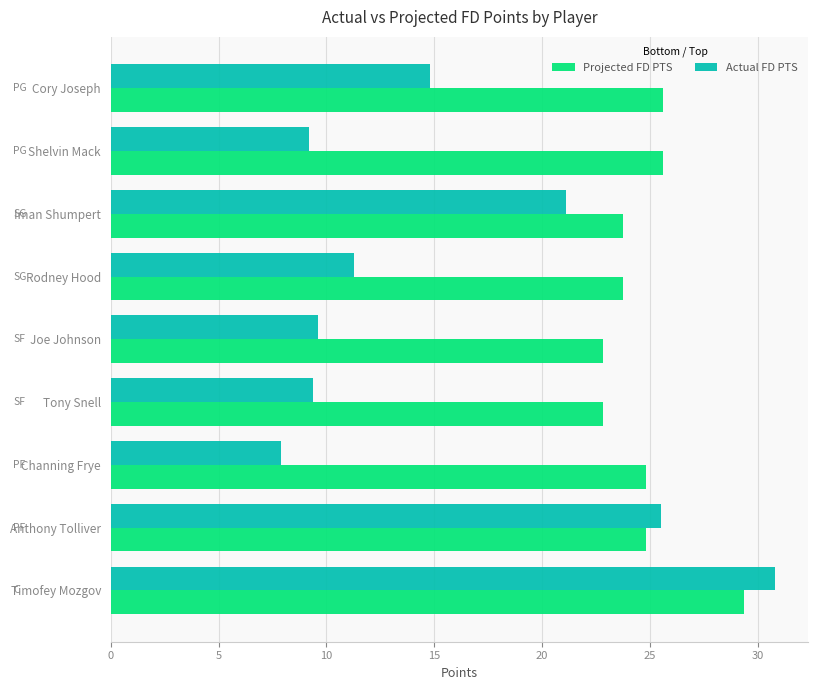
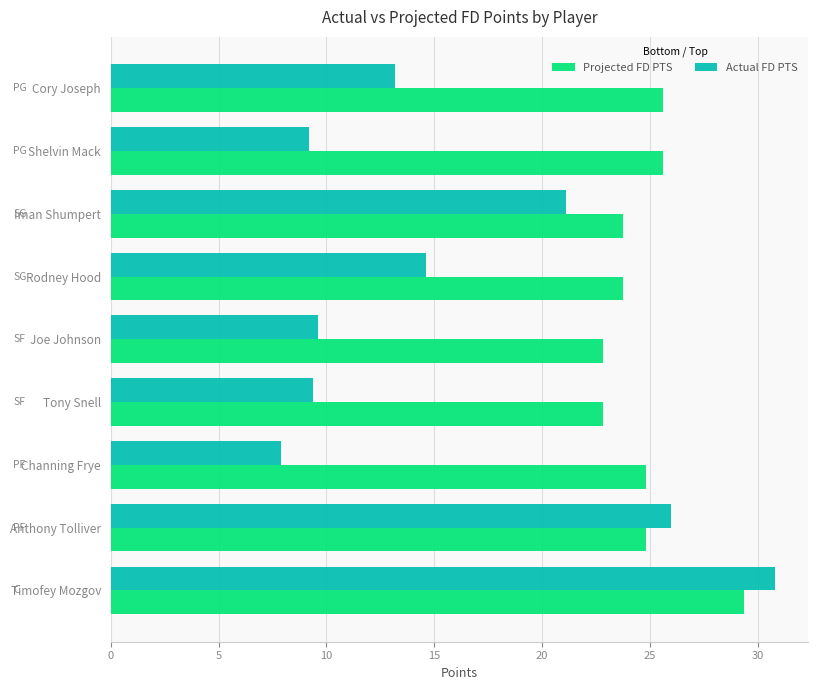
  {
    "Projected FD PTS": {
      "Cory Joseph": 25.6,
      "Shelvin Mack": 25.6,
      "Iman Shumpert": 23.8,
      "Rodney Hood": 23.8,
      "Joe Johnson": 22.8,
      "Tony Snell": 22.8,
      "Channing Frye": 24.8,
      "Anthony Tolliver": 24.8,
      "Timofey Mozgov": 29.4
    },
    "Actual FD PTS": {
-     "Cory Joseph": 14.8,
+     "Cory Joseph": 13.2,
      "Shelvin Mack": 9.2,
      "Iman Shumpert": 21.1,
-     "Rodney Hood": 11.3,
+     "Rodney Hood": 14.6,
      "Joe Johnson": 9.6,
      "Tony Snell": 9.4,
      "Channing Frye": 7.9,
-     "Anthony Tolliver": 25.5,
+     "Anthony Tolliver": 26.0,
      "Timofey Mozgov": 30.8
    }
  }
